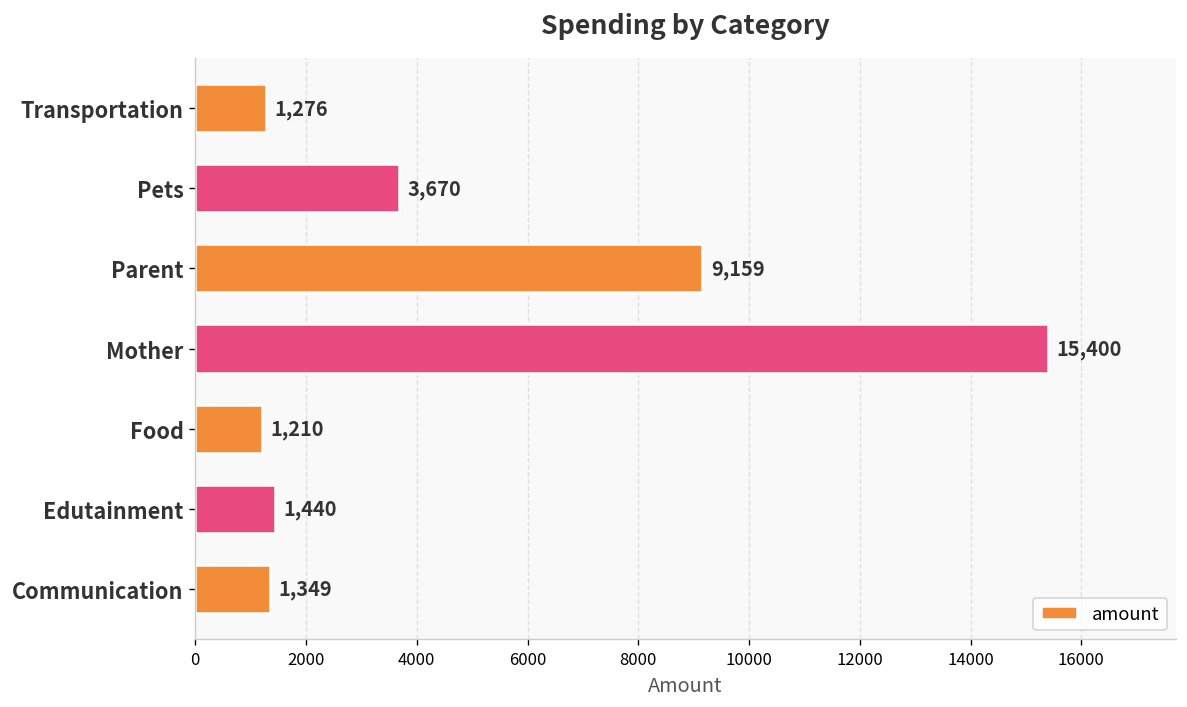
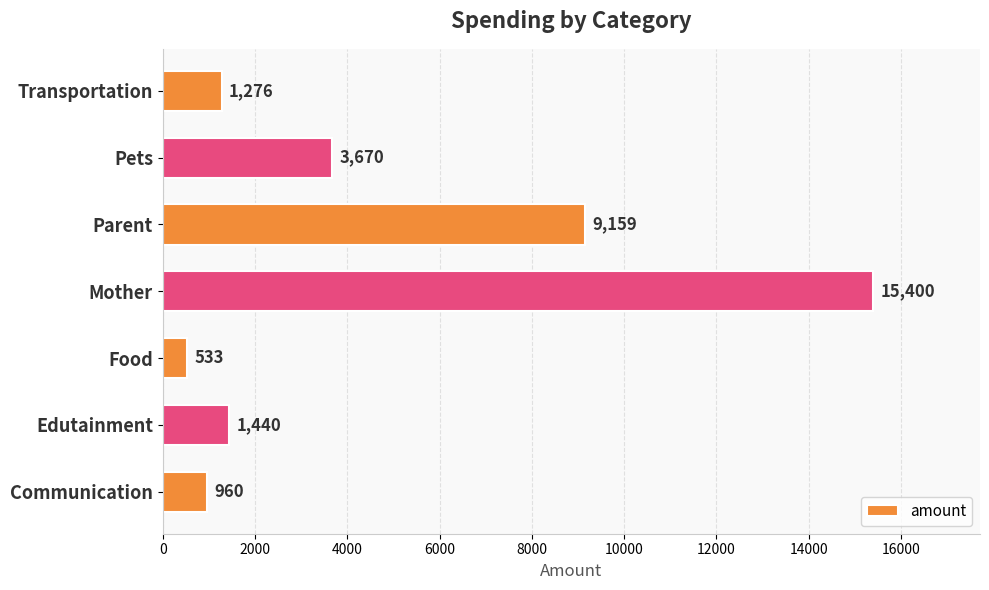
  {
    "Transportation": "1,276",
    "Pets": "3,670",
    "Parent": "9,159",
    "Mother": "15,400",
-   "Food": "1,210",
+   "Food": "533",
    "Edutainment": "1,440",
-   "Communication": "1,349"
+   "Communication": "960"
  }
